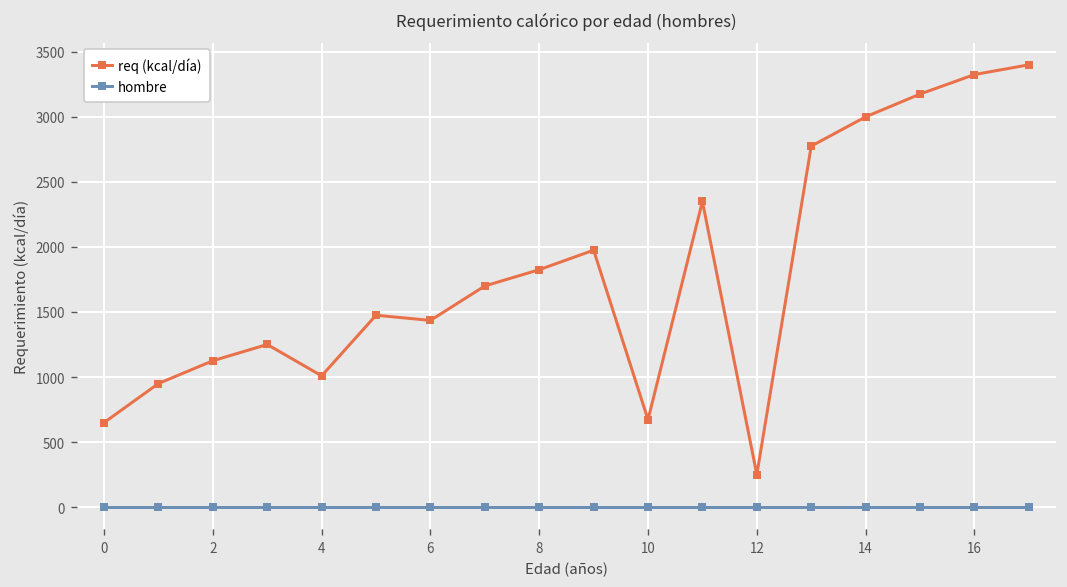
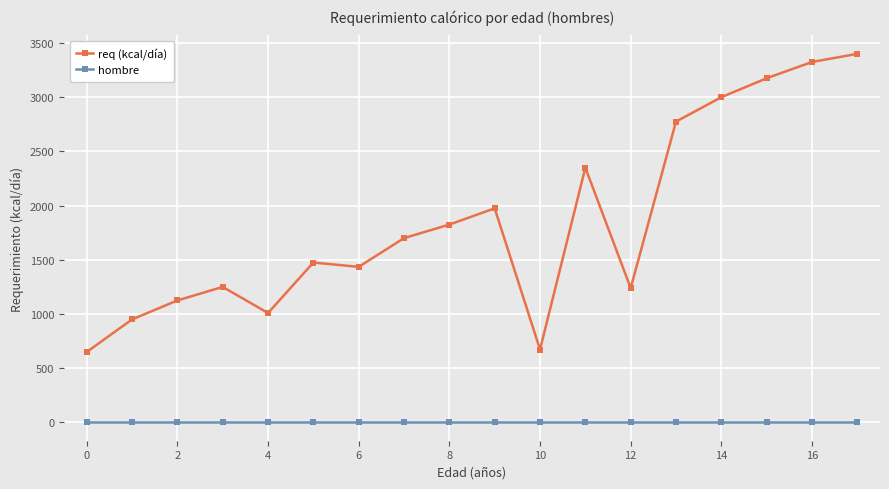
  {
    "req (kcal/día)": {
      "0": 650,
      "2": 1130,
      "4": 1010,
      "6": 1440,
      "8": 1830,
      "10": 670,
-     "12": 250,
+     "12": 1240,
      "14": 3000,
      "16": 3330
    },
    "hombre": {
      "0": 0,
      "2": 0,
      "4": 0,
      "6": 0,
      "8": 0,
      "10": 0,
      "12": 0,
      "14": 0,
      "16": 0
    }
  }
